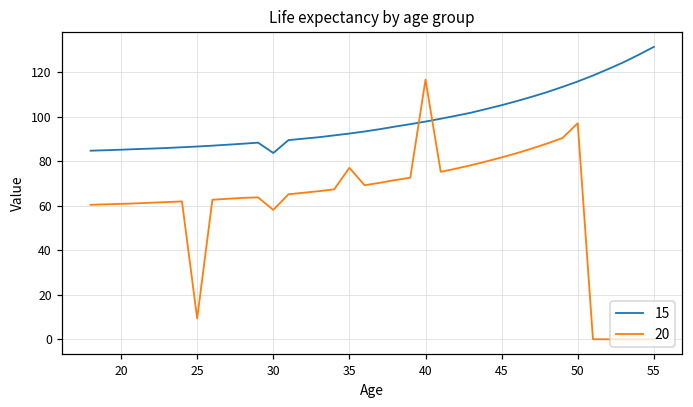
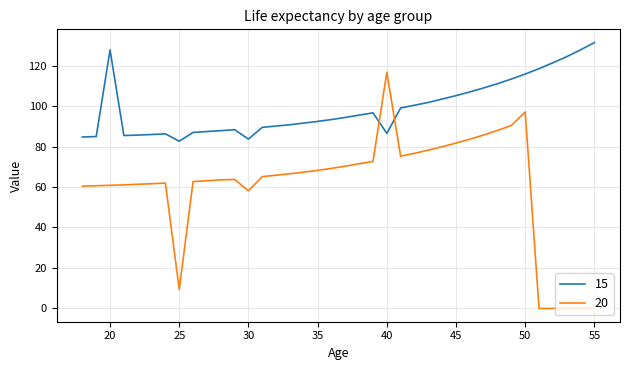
  {
    "15": {
-     "20": 85,
-     "25": 87,
+     "20": 128,
+     "25": 83,
      "30": 84,
      "35": 92,
-     "40": 98,
+     "40": 86,
      "45": 105,
      "50": 116,
      "55": 131
    },
    "20": {
      "20": 61,
      "25": 9,
      "30": 58,
-     "35": 77,
+     "35": 68,
      "40": 117,
      "45": 82,
      "50": 97
    }
  }
